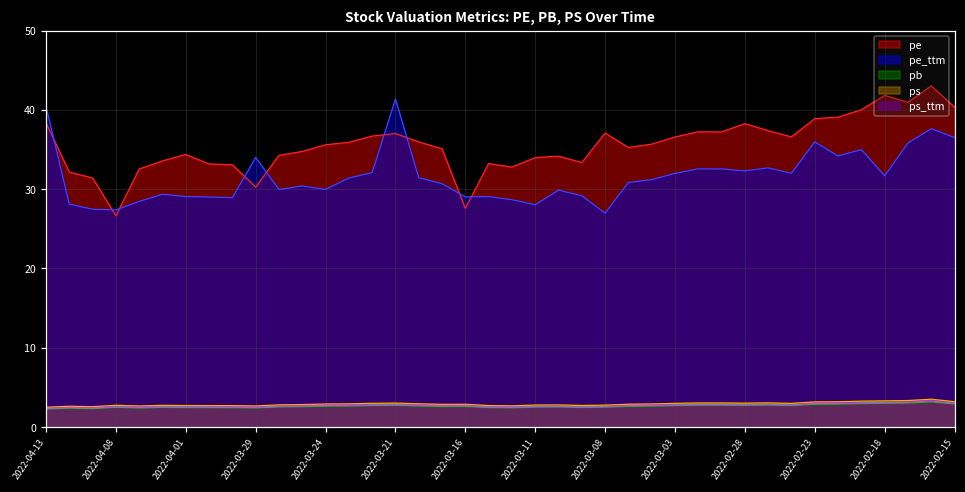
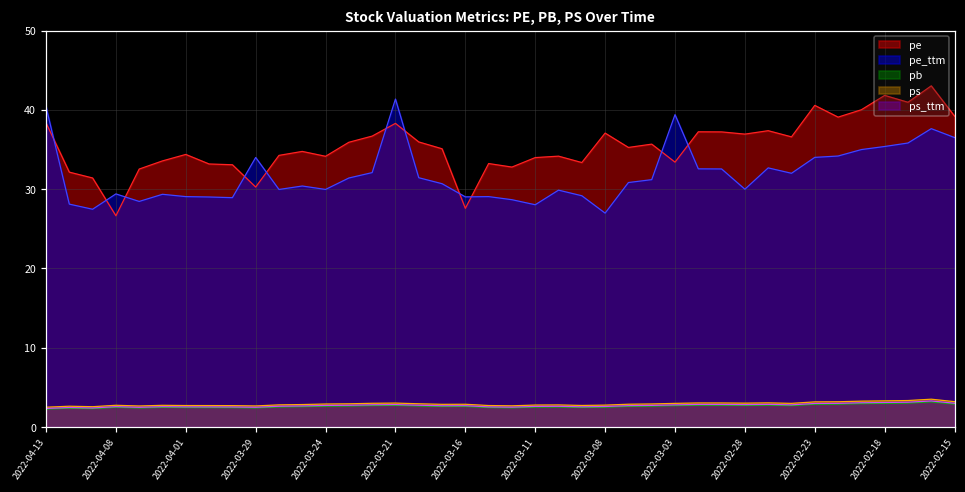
  {
    "pe": {
      "2022-04-13": 38,
      "2022-04-08": 27,
      "2022-04-01": 34,
      "2022-03-29": 30,
-     "2022-03-24": 36,
-     "2022-03-21": 37,
+     "2022-03-24": 34,
+     "2022-03-21": 38,
      "2022-03-16": 28,
      "2022-03-11": 34,
      "2022-03-08": 37,
-     "2022-03-03": 37,
-     "2022-02-28": 38,
-     "2022-02-23": 39,
-     "2022-02-15": 40
+     "2022-03-03": 33,
+     "2022-02-28": 37,
+     "2022-02-23": 41,
+     "2022-02-15": 39
    },
    "pe_ttm": {
      "2022-04-13": 40,
-     "2022-04-08": 27,
+     "2022-04-08": 29,
      "2022-04-01": 29,
      "2022-03-29": 34,
      "2022-03-24": 30,
      "2022-03-21": 41,
      "2022-03-16": 29,
      "2022-03-11": 28,
      "2022-03-08": 27,
-     "2022-03-03": 32,
-     "2022-02-28": 32,
-     "2022-02-23": 36,
-     "2022-02-18": 32,
+     "2022-03-03": 39,
+     "2022-02-28": 30,
+     "2022-02-23": 34,
+     "2022-02-18": 35,
      "2022-02-15": 37
    }
  }
